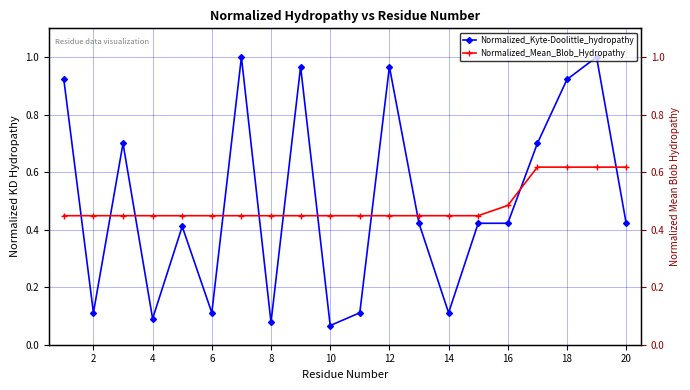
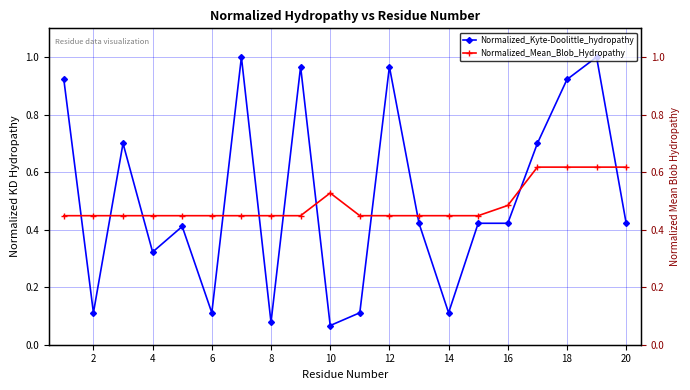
  {
    "Normalized_Kyte-Doolittle_hydropathy": {
      "2": 0.11,
-     "4": 0.09,
+     "4": 0.32,
      "6": 0.11,
      "8": 0.08,
      "10": 0.07,
      "12": 0.97,
      "14": 0.11,
      "16": 0.42,
      "18": 0.92,
      "20": 0.42
    },
    "Normalized_Mean_Blob_Hydropathy": {
      "2": 0.45,
      "4": 0.45,
      "6": 0.45,
      "8": 0.45,
-     "10": 0.45,
+     "10": 0.53,
      "12": 0.45,
      "14": 0.45,
      "16": 0.48,
      "18": 0.62,
      "20": 0.62
    }
  }
